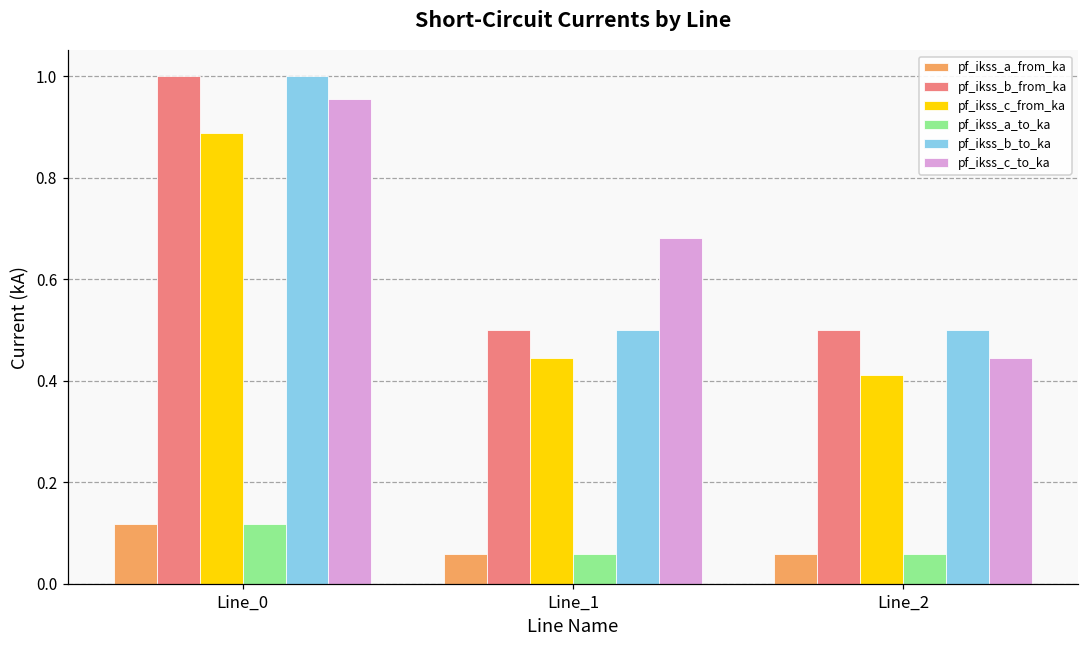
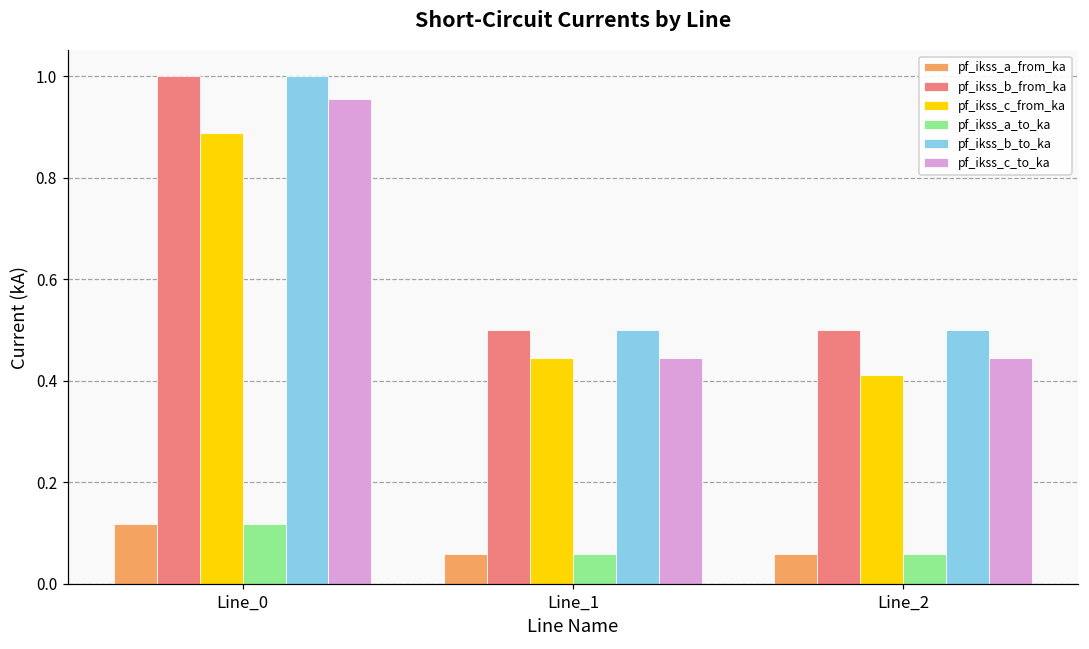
  {
    "pf_ikss_c_from_ka": {
      "Line_0": 0.89,
      "Line_1": 0.44,
      "Line_2": 0.41
    },
    "pf_ikss_a_to_ka": {
      "Line_0": 0.12,
      "Line_1": 0.06,
      "Line_2": 0.06
    },
    "pf_ikss_b_to_ka": {
      "Line_0": 1.00,
      "Line_1": 0.50,
      "Line_2": 0.50
    },
    "pf_ikss_c_to_ka": {
      "Line_0": 0.96,
-     "Line_1": 0.68,
+     "Line_1": 0.44,
      "Line_2": 0.44
    }
  }
